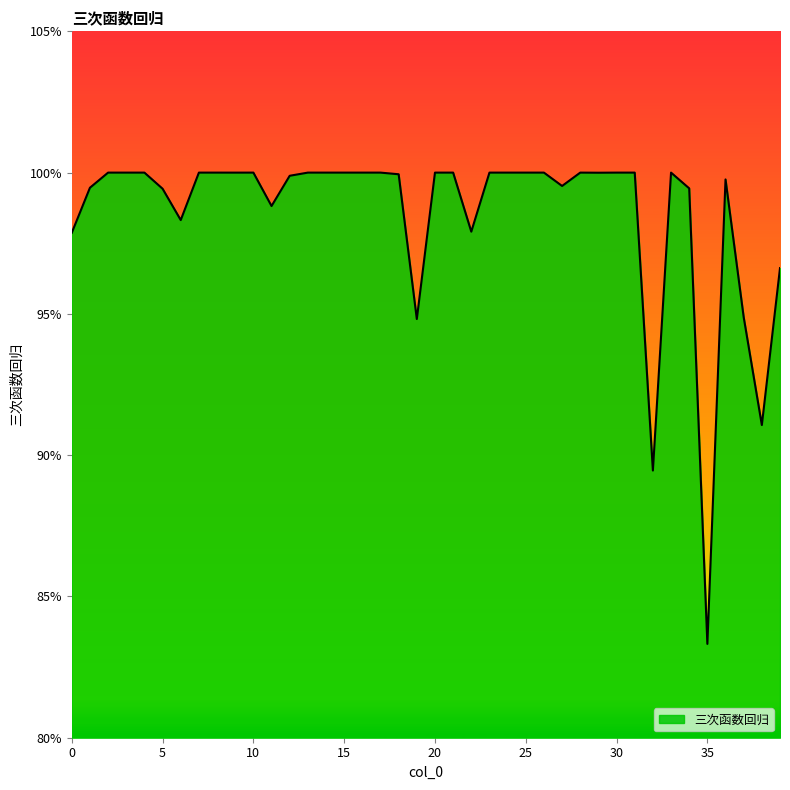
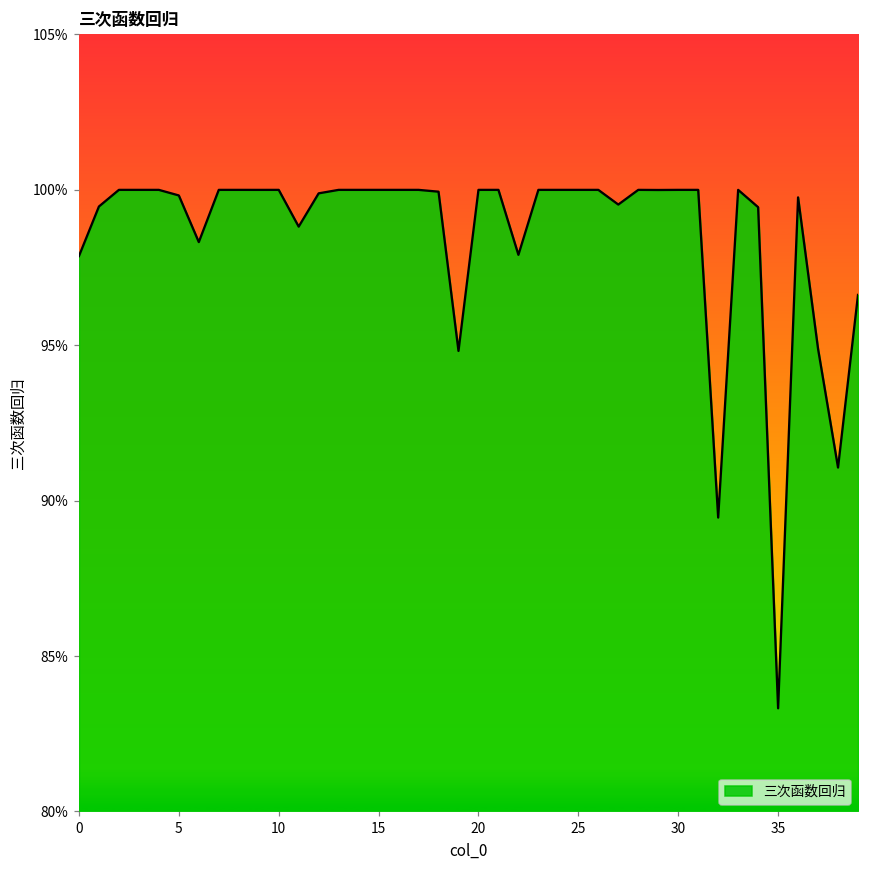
  {
    "0": "97.9%",
-   "5": "99.4%",
+   "5": "99.8%",
    "10": "100.0%",
    "15": "100.0%",
    "20": "100.0%",
    "25": "100.0%",
    "30": "100.0%",
    "35": "83.3%"
  }
